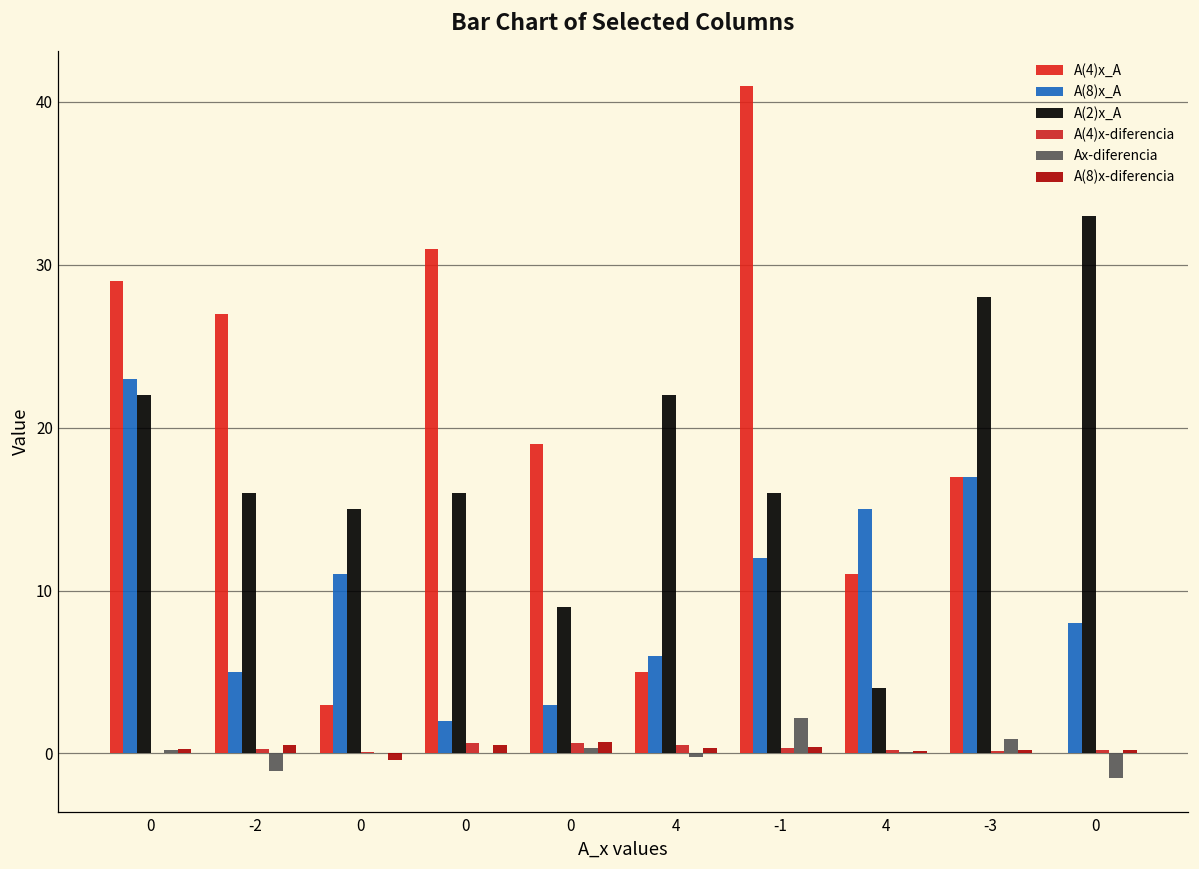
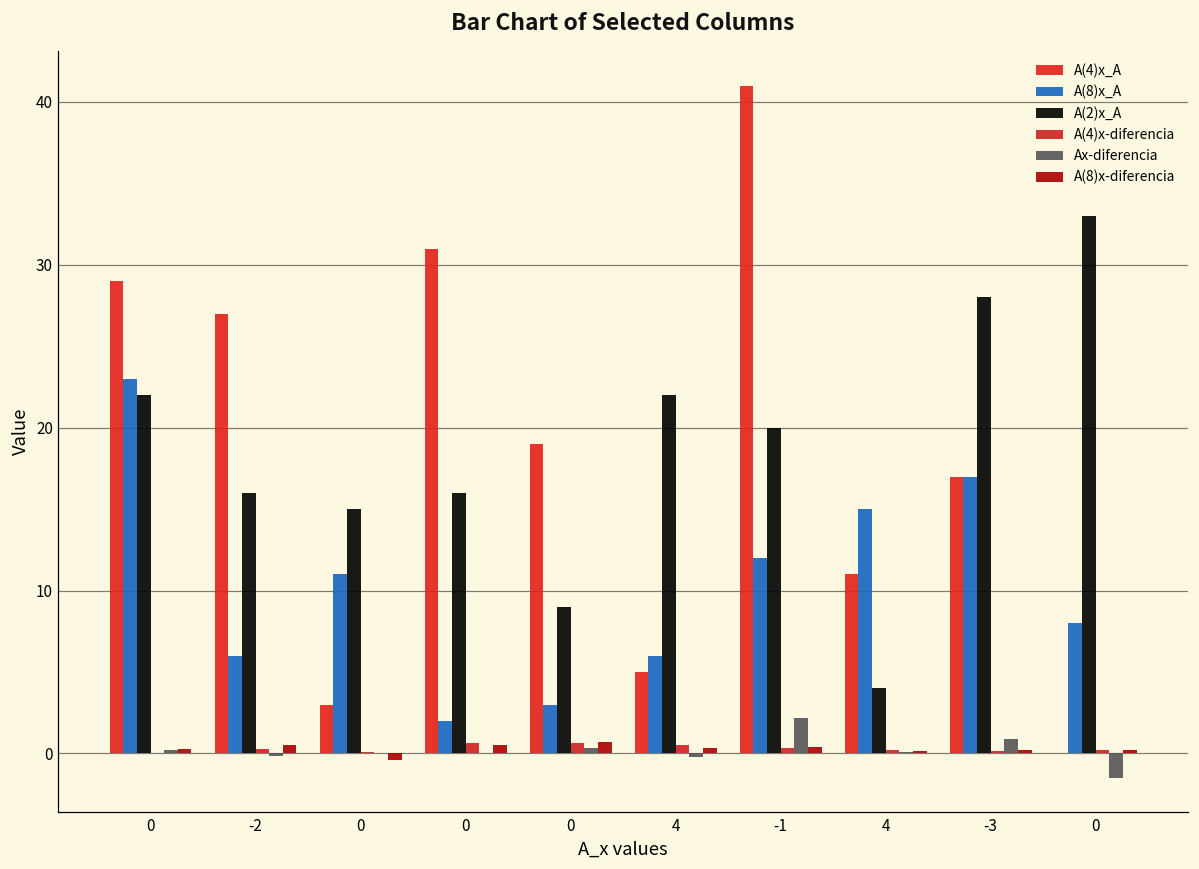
  {
    "A(8)x_A": {
-     "-2": 5,
+     "-2": 6,
      "-1": 12,
      "-3": 17
    },
    "A(2)x_A": {
      "-2": 16,
-     "-1": 16,
+     "-1": 20,
      "-3": 28
    },
    "Ax-diferencia": {
-     "-2": -1.1,
+     "-2": -0.2,
      "-1": 2.2,
      "-3": 0.9
    }
  }
